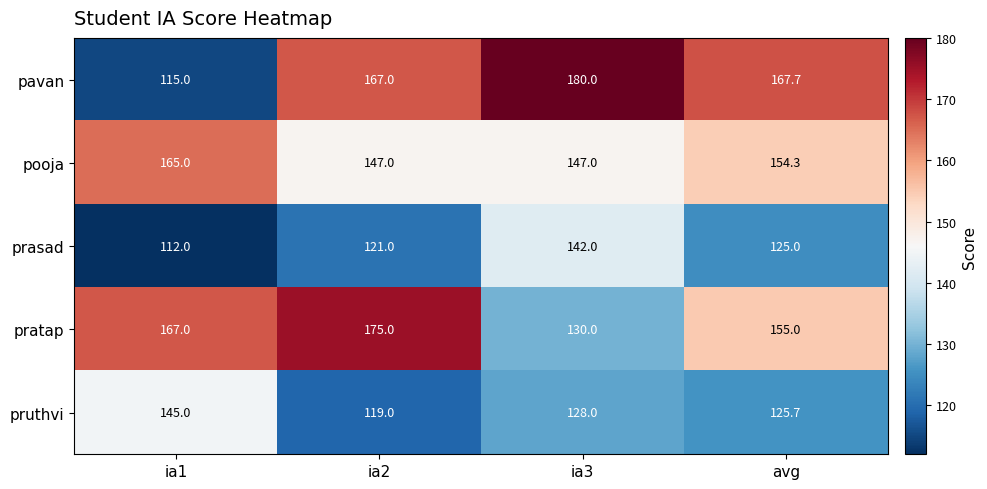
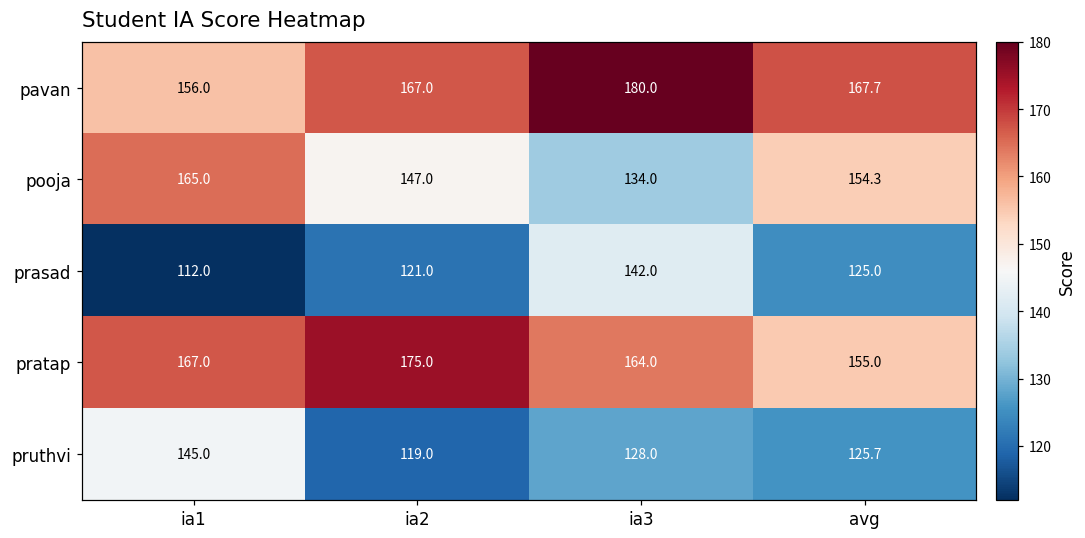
  {
    "pavan": {
-     "ia1": 115.0,
+     "ia1": 156.0,
      "ia2": 167.0,
      "ia3": 180.0,
      "avg": 167.7
    },
    "pooja": {
      "ia1": 165.0,
      "ia2": 147.0,
-     "ia3": 147.0,
+     "ia3": 134.0,
      "avg": 154.3
    },
    "prasad": {
      "ia1": 112.0,
      "ia2": 121.0,
      "ia3": 142.0,
      "avg": 125.0
    },
    "pratap": {
      "ia1": 167.0,
      "ia2": 175.0,
-     "ia3": 130.0,
+     "ia3": 164.0,
      "avg": 155.0
    },
    "pruthvi": {
      "ia1": 145.0,
      "ia2": 119.0,
      "ia3": 128.0,
      "avg": 125.7
    }
  }
